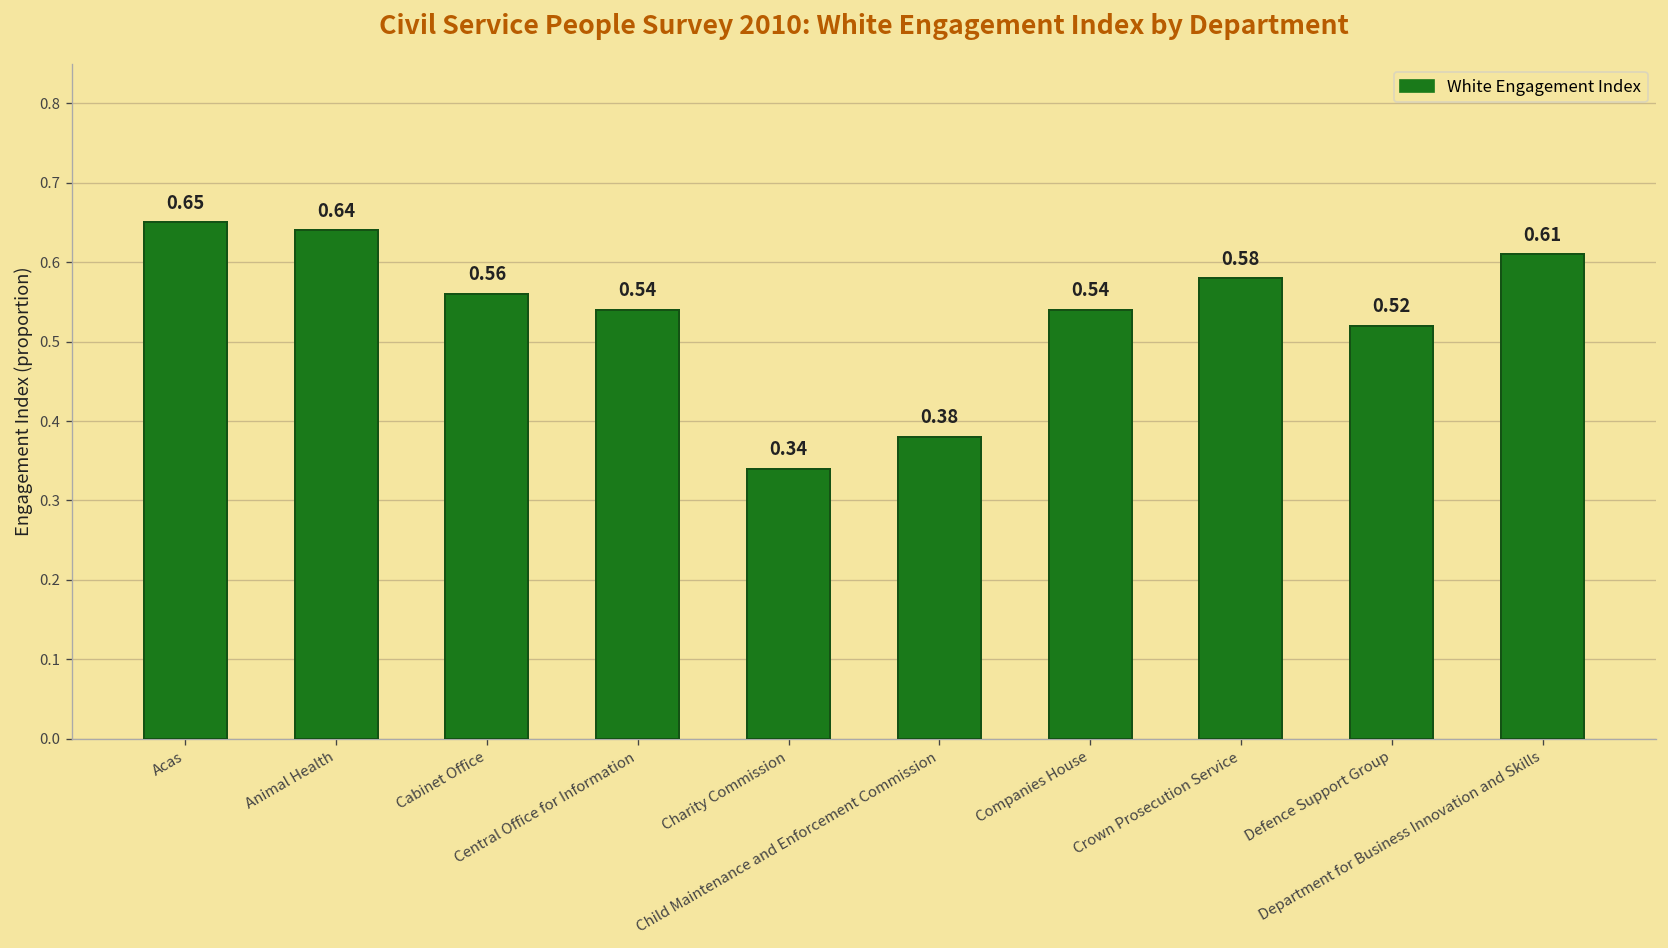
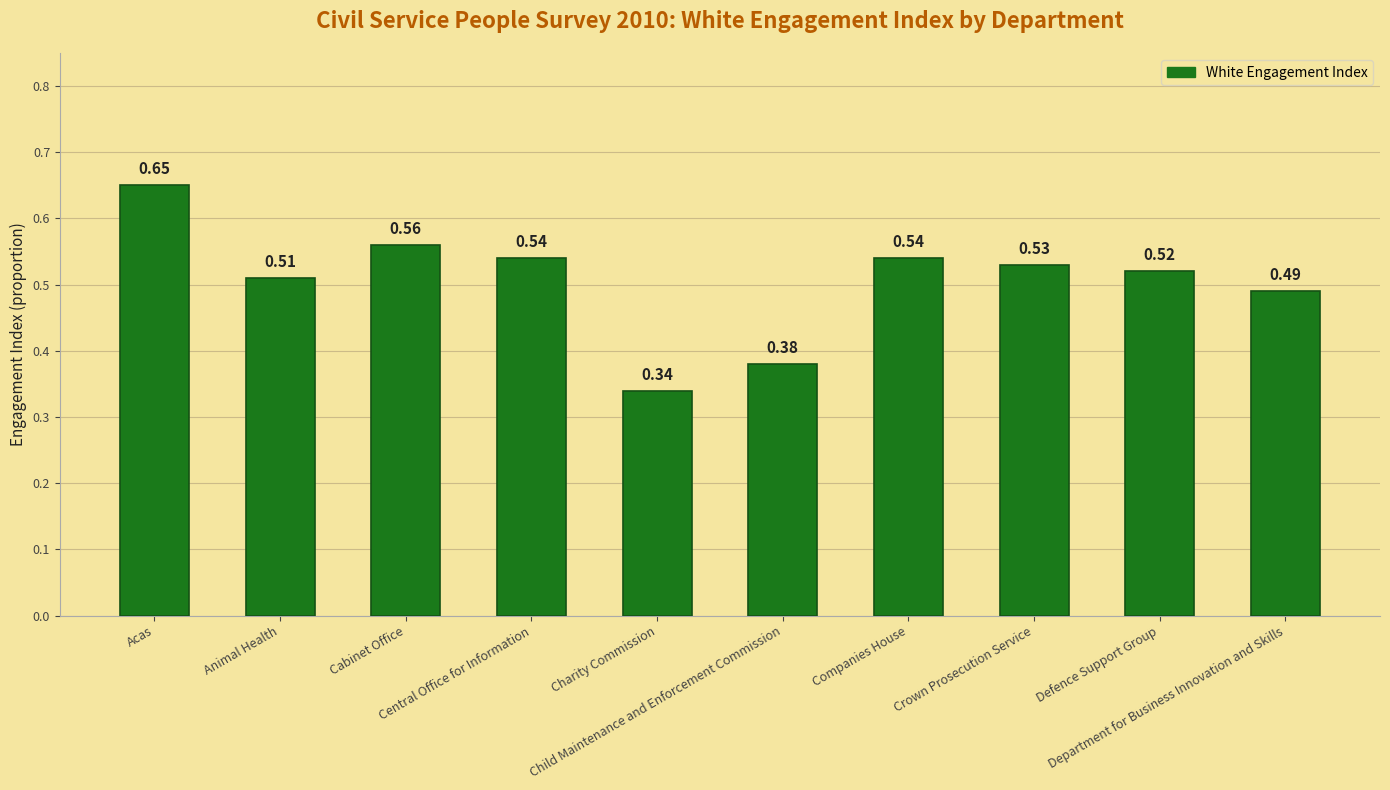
  {
    "Acas": 0.65,
-   "Animal Health": 0.64,
+   "Animal Health": 0.51,
    "Cabinet Office": 0.56,
    "Central Office for Information": 0.54,
    "Charity Commission": 0.34,
    "Child Maintenance and Enforcement Commission": 0.38,
    "Companies House": 0.54,
-   "Crown Prosecution Service": 0.58,
+   "Crown Prosecution Service": 0.53,
    "Defence Support Group": 0.52,
-   "Department for Business Innovation and Skills": 0.61
+   "Department for Business Innovation and Skills": 0.49
  }
